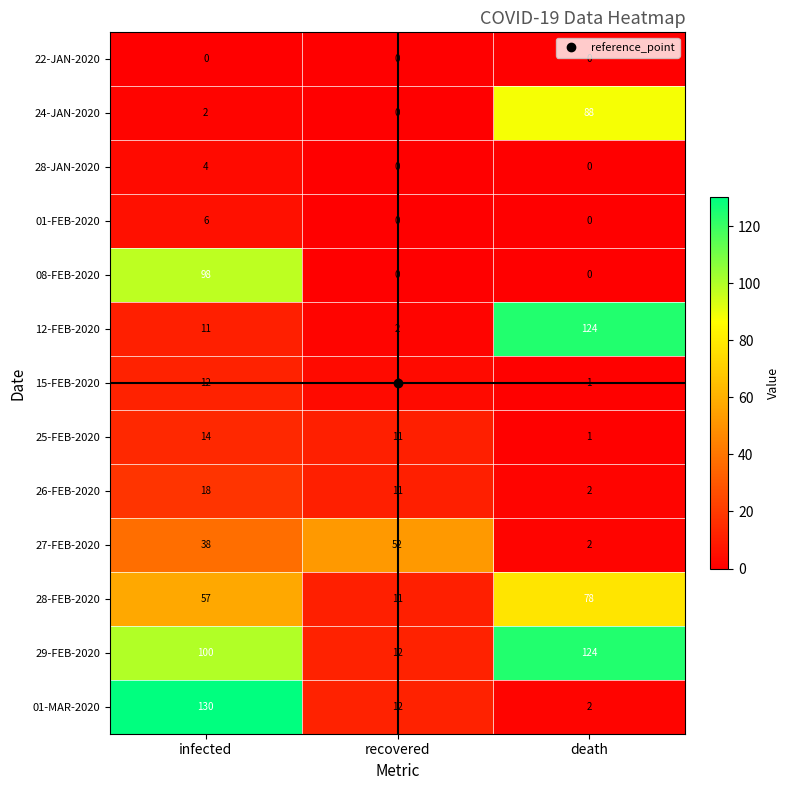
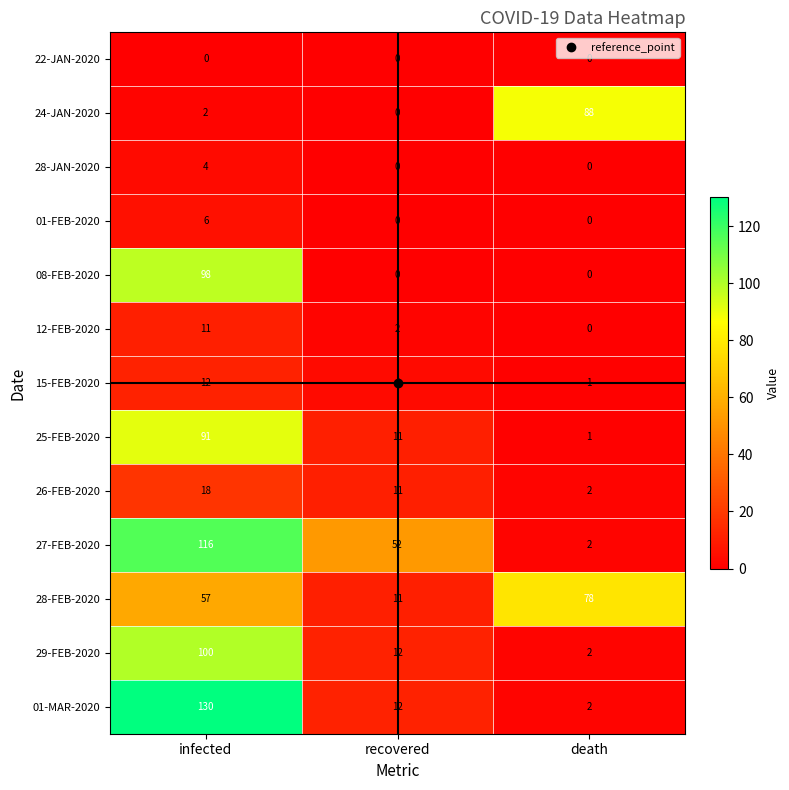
  {
    "22-JAN-2020": {
      "infected": 0,
      "recovered": 0
    },
    "24-JAN-2020": {
      "infected": 2,
      "recovered": 0,
      "death": 88
    },
    "28-JAN-2020": {
      "infected": 4,
      "recovered": 0,
      "death": 0
    },
    "01-FEB-2020": {
      "infected": 6,
      "recovered": 0,
      "death": 0
    },
    "08-FEB-2020": {
      "infected": 98,
      "recovered": 0,
      "death": 0
    },
    "12-FEB-2020": {
      "infected": 11,
      "recovered": 2,
-     "death": 124
+     "death": 0
    },
    "15-FEB-2020": {
      "infected": 12,
      "death": 1
    },
    "25-FEB-2020": {
-     "infected": 14,
+     "infected": 91,
      "recovered": 11,
      "death": 1
    },
    "26-FEB-2020": {
      "infected": 18,
      "recovered": 11,
      "death": 2
    },
    "27-FEB-2020": {
-     "infected": 38,
+     "infected": 116,
      "recovered": 52,
      "death": 2
    },
    "28-FEB-2020": {
      "infected": 57,
      "recovered": 11,
      "death": 78
    },
    "29-FEB-2020": {
      "infected": 100,
      "recovered": 12,
-     "death": 124
+     "death": 2
    },
    "01-MAR-2020": {
      "infected": 130,
      "recovered": 12,
      "death": 2
    }
  }
